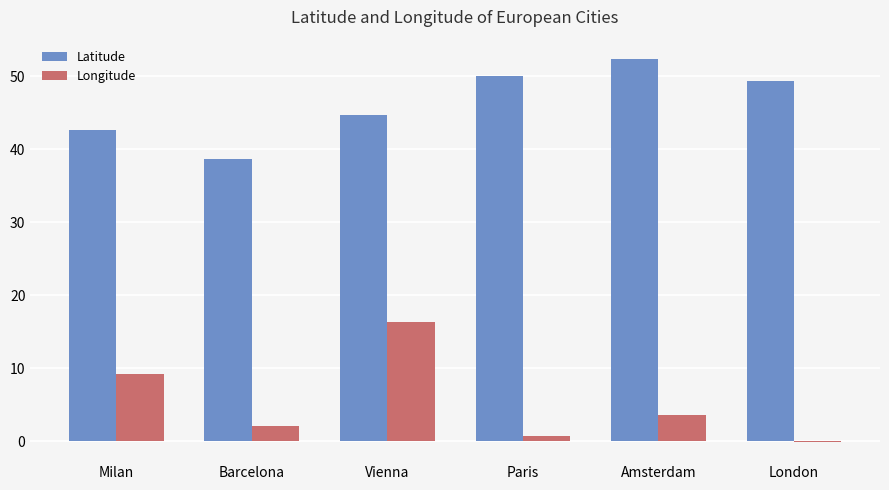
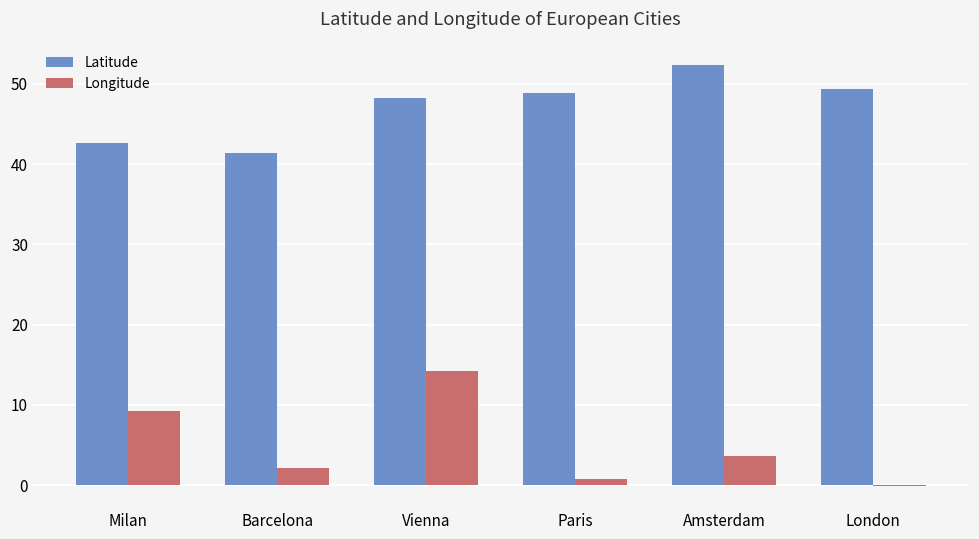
  {
    "Latitude": {
      "Milan": 43,
-     "Barcelona": 39,
-     "Vienna": 45,
-     "Paris": 50,
+     "Barcelona": 41,
+     "Vienna": 48,
+     "Paris": 49,
      "Amsterdam": 52,
      "London": 49
    },
    "Longitude": {
      "Milan": 9,
      "Barcelona": 2,
-     "Vienna": 16,
+     "Vienna": 14,
      "Paris": 1,
      "Amsterdam": 4
    }
  }
